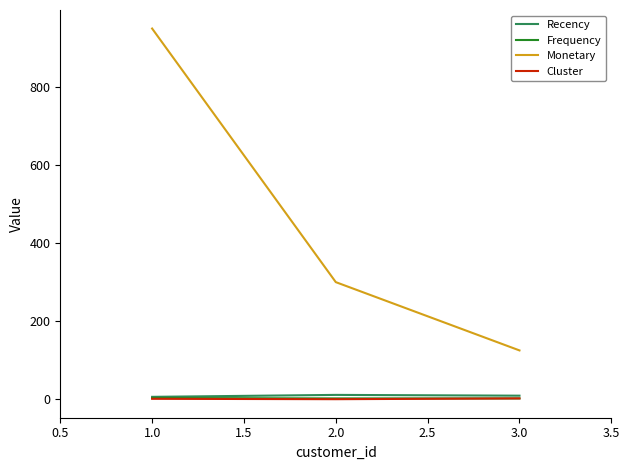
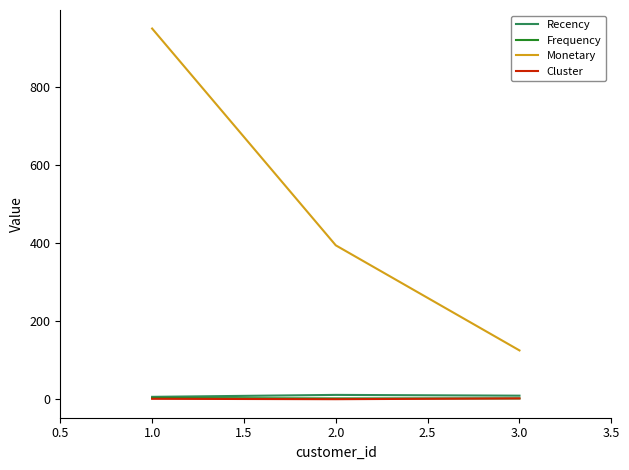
  {
    "Monetary": {
      "1.0": 950,
-     "2.0": 300,
+     "2.0": 390,
      "3.0": 130
    }
  }
